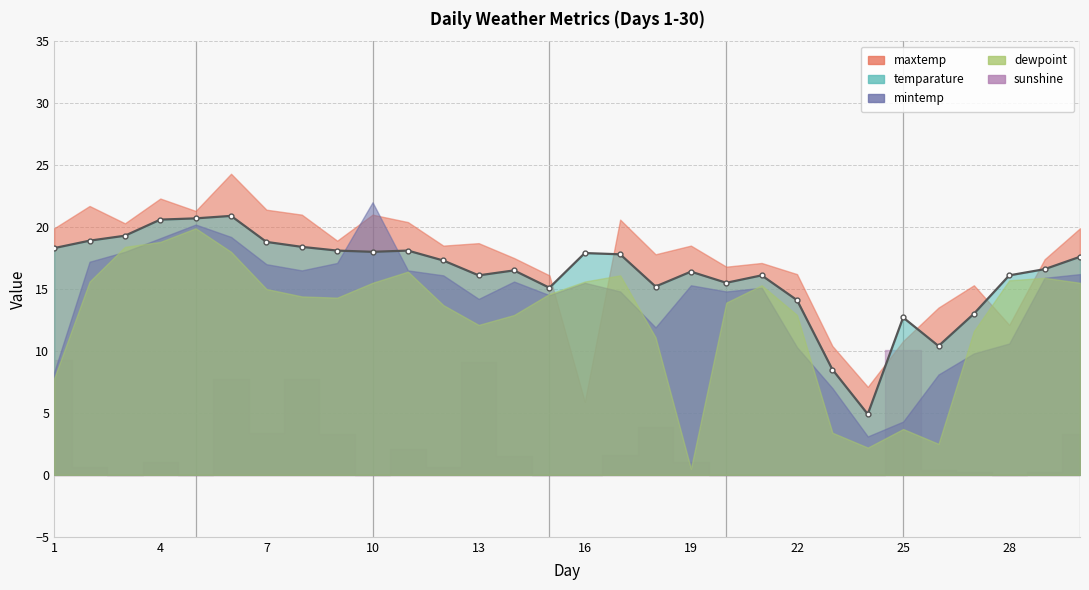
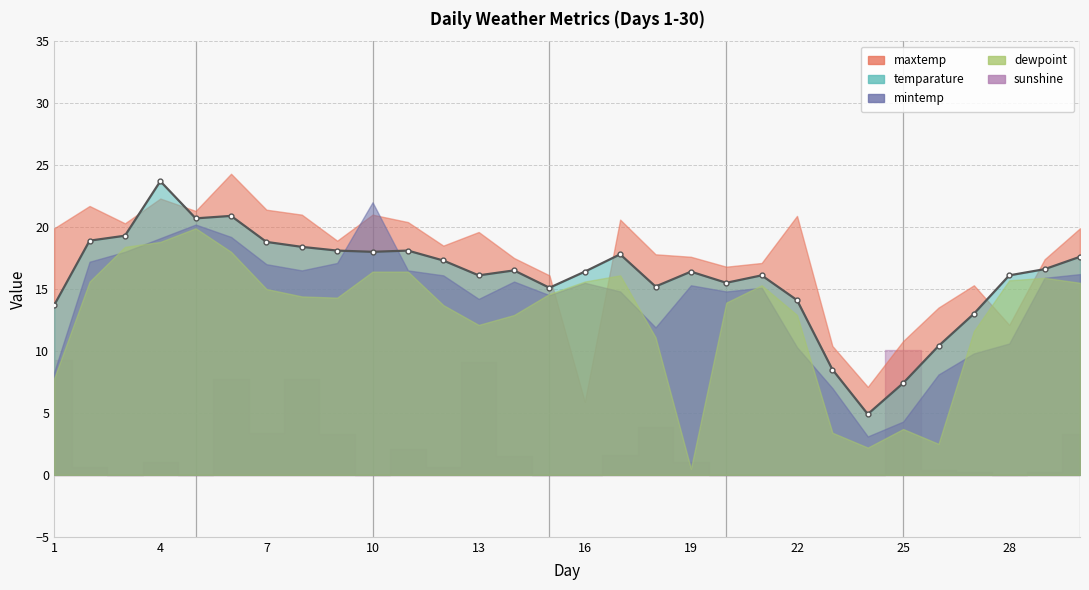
  {
    "maxtemp": {
      "1": 19.9,
      "4": 22.3,
      "7": 21.4,
      "10": 21.0,
-     "13": 18.7,
+     "13": 19.6,
      "16": 5.9,
-     "19": 18.5,
-     "22": 16.2,
+     "19": 17.6,
+     "22": 20.9,
      "25": 10.8,
      "28": 12.1
    },
    "temparature": {
-     "1": 18.3,
-     "4": 20.6,
+     "1": 13.7,
+     "4": 23.7,
      "7": 18.8,
      "10": 18.0,
      "13": 16.1,
-     "16": 17.9,
+     "16": 16.4,
      "19": 16.4,
      "22": 14.1,
-     "25": 12.7,
+     "25": 7.4,
      "28": 16.1
    },
    "mintemp": {
      "1": 8.3,
      "4": 19.1,
      "7": 17.0,
      "10": 22.0,
      "13": 14.2,
      "19": 15.3,
      "22": 10.3,
      "25": 4.3,
      "28": 10.6
    },
    "dewpoint": {
      "1": 7.8,
      "4": 18.8,
      "7": 15.0,
-     "10": 15.5,
+     "10": 16.4,
      "13": 12.1,
      "19": 0.5,
      "22": 12.9,
      "25": 3.7,
      "28": 15.7
    }
  }
